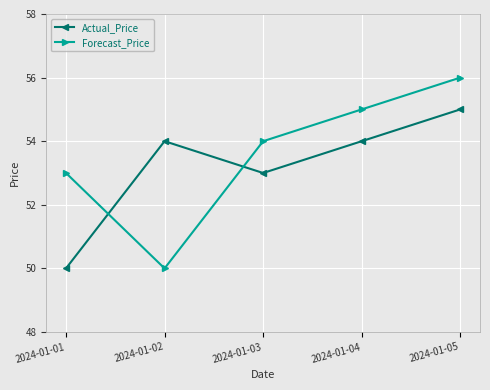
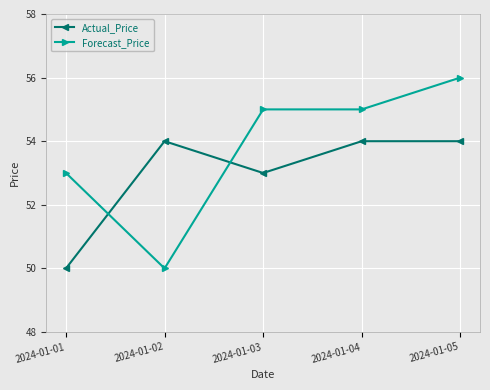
  {
    "Actual_Price": {
      "2024-01-01": 50,
      "2024-01-02": 54,
      "2024-01-03": 53,
      "2024-01-04": 54,
-     "2024-01-05": 55
+     "2024-01-05": 54
    },
    "Forecast_Price": {
      "2024-01-01": 53,
      "2024-01-02": 50,
-     "2024-01-03": 54,
+     "2024-01-03": 55,
      "2024-01-04": 55,
      "2024-01-05": 56
    }
  }
